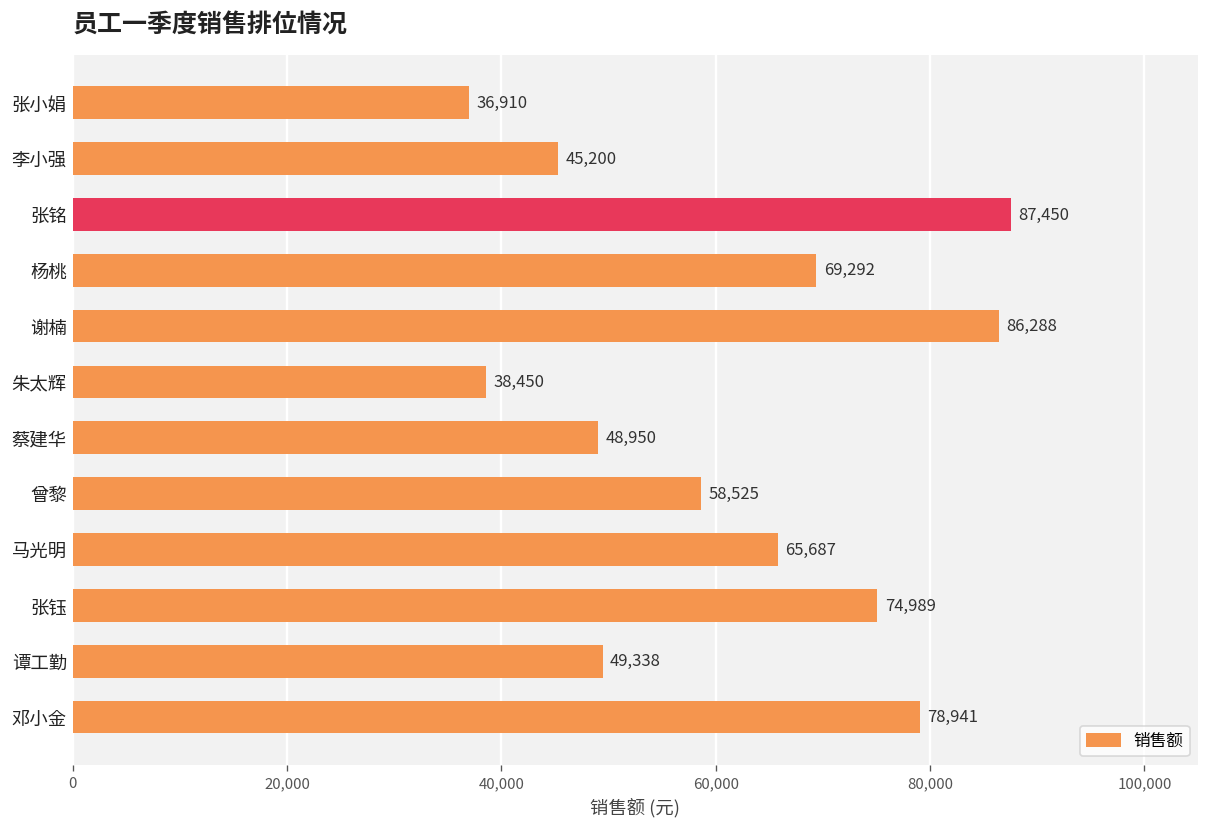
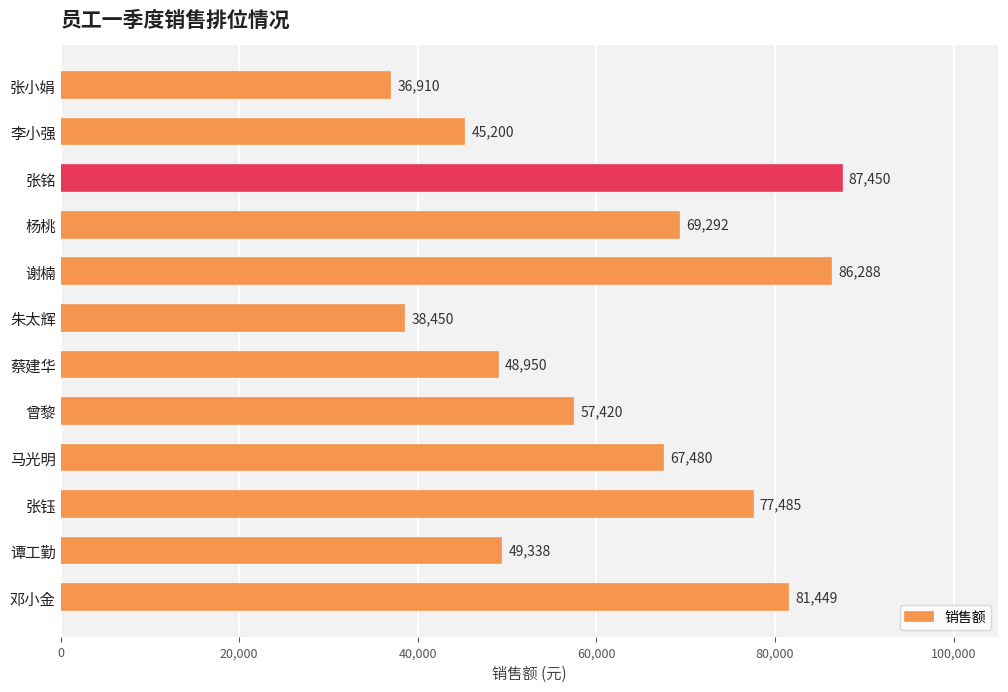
  {
    "张小娟": "36,910",
    "李小强": "45,200",
    "张铭": "87,450",
    "杨桃": "69,292",
    "谢楠": "86,288",
    "朱太辉": "38,450",
    "蔡建华": "48,950",
-   "曾黎": "58,525",
-   "马光明": "65,687",
-   "张钰": "74,989",
+   "曾黎": "57,420",
+   "马光明": "67,480",
+   "张钰": "77,485",
    "谭工勤": "49,338",
-   "邓小金": "78,941"
+   "邓小金": "81,449"
  }
